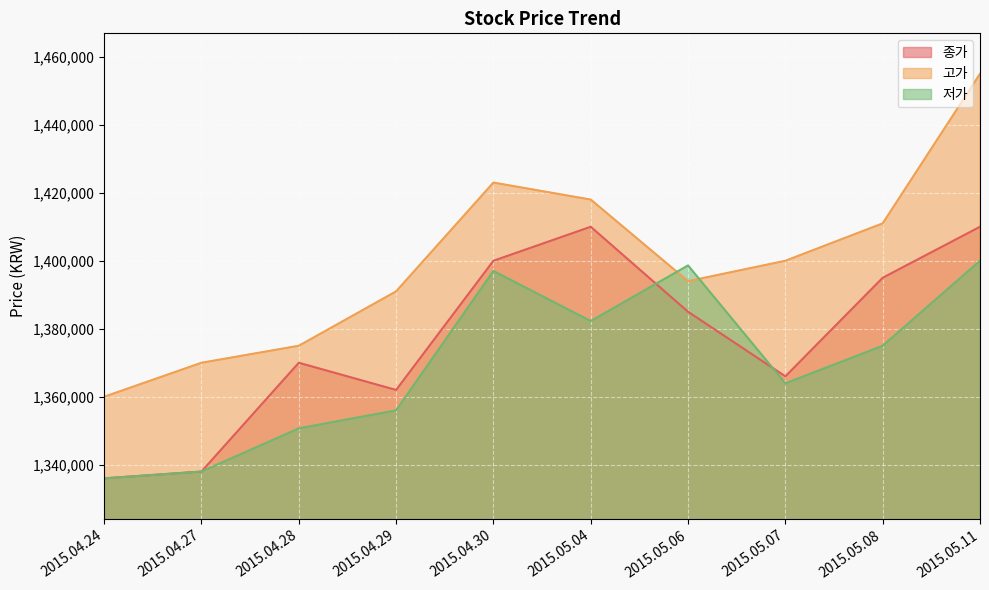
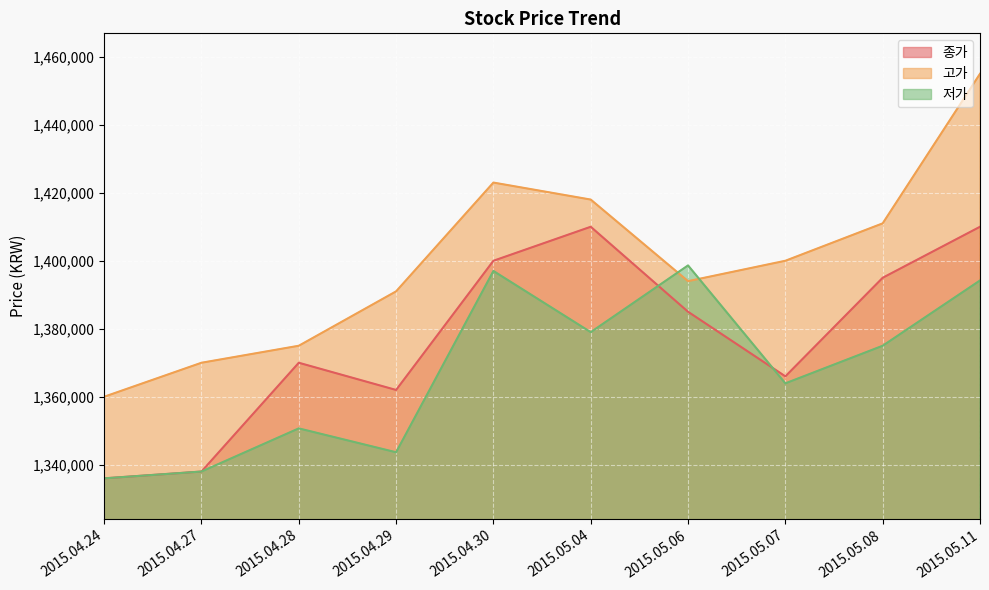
  {
    "저가": {
      "2015.04.28": "1,351,000",
-     "2015.04.29": "1,356,000",
+     "2015.04.29": "1,344,000",
      "2015.04.30": "1,397,000",
-     "2015.05.04": "1,382,000",
+     "2015.05.04": "1,379,000",
      "2015.05.06": "1,399,000",
      "2015.05.07": "1,364,000",
      "2015.05.08": "1,375,000",
-     "2015.05.11": "1,400,000"
+     "2015.05.11": "1,394,000"
    }
  }
